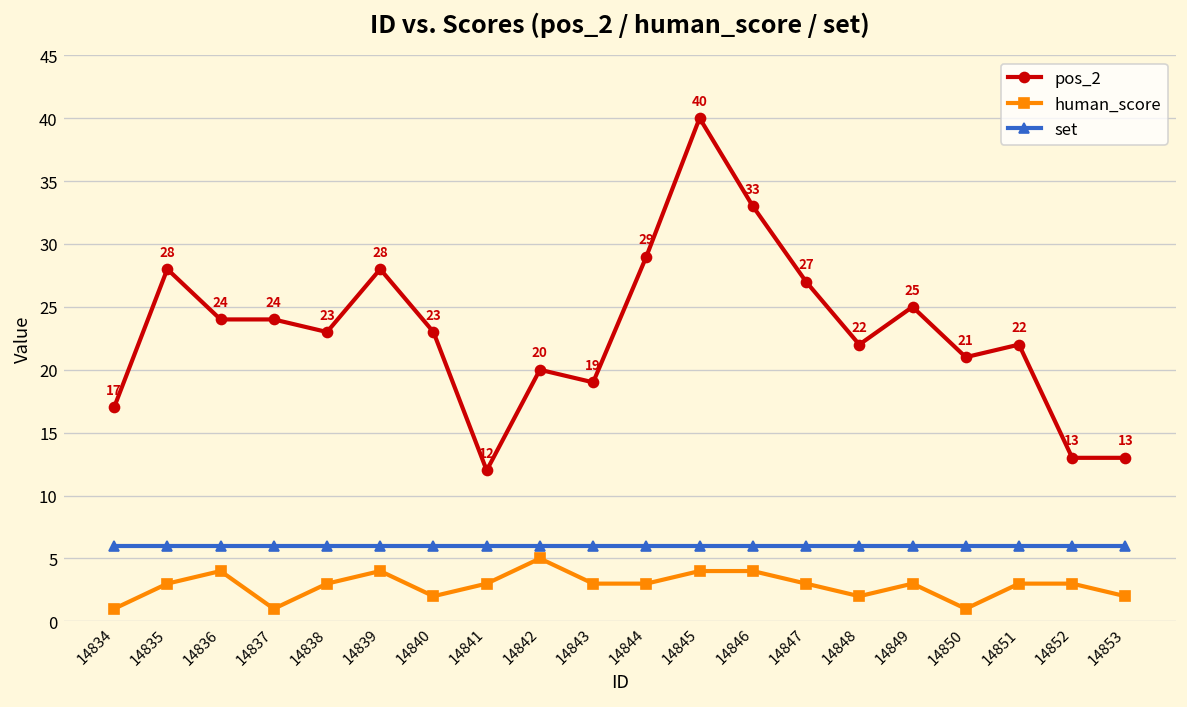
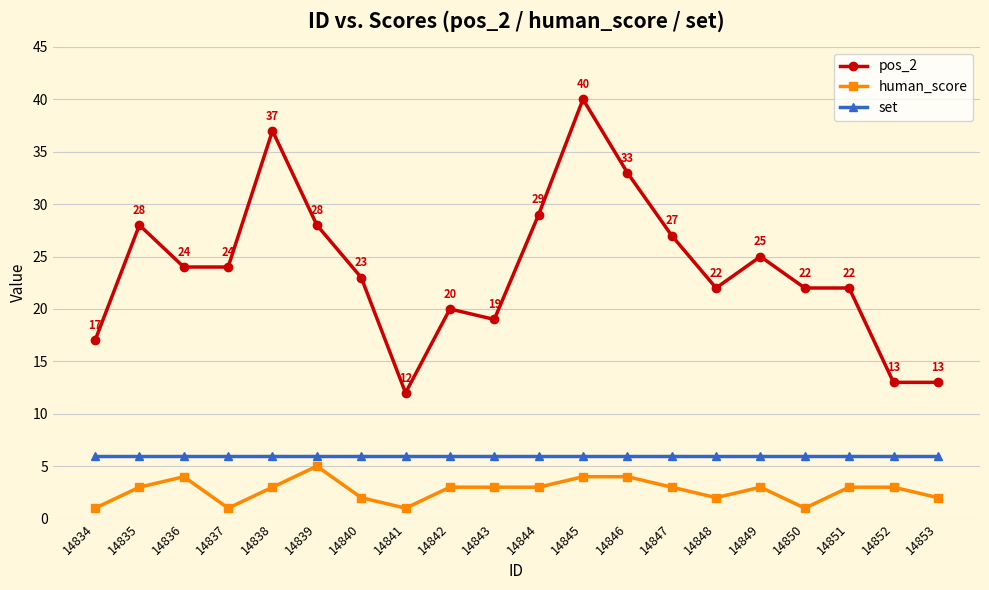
  {
    "pos_2": {
      "14834": 17,
      "14835": 28,
      "14836": 24,
      "14837": 24,
-     "14838": 23,
+     "14838": 37,
      "14839": 28,
      "14840": 23,
      "14841": 12,
      "14842": 20,
      "14843": 19,
      "14844": 29,
      "14845": 40,
      "14846": 33,
      "14847": 27,
      "14848": 22,
      "14849": 25,
-     "14850": 21,
+     "14850": 22,
      "14851": 22,
      "14852": 13,
      "14853": 13
    },
    "human_score": {
      "14834": 1,
      "14835": 3,
      "14836": 4,
      "14837": 1,
      "14838": 3,
-     "14839": 4,
+     "14839": 5,
      "14840": 2,
-     "14841": 3,
-     "14842": 5,
+     "14841": 1,
+     "14842": 3,
      "14843": 3,
      "14844": 3,
      "14845": 4,
      "14846": 4,
      "14847": 3,
      "14848": 2,
      "14849": 3,
      "14850": 1,
      "14851": 3,
      "14852": 3,
      "14853": 2
    },
    "set": {
      "14834": 6,
      "14835": 6,
      "14836": 6,
      "14837": 6,
      "14838": 6,
      "14839": 6,
      "14840": 6,
      "14841": 6,
      "14842": 6,
      "14843": 6,
      "14844": 6,
      "14845": 6,
      "14846": 6,
      "14847": 6,
      "14848": 6,
      "14849": 6,
      "14850": 6,
      "14851": 6,
      "14852": 6,
      "14853": 6
    }
  }
